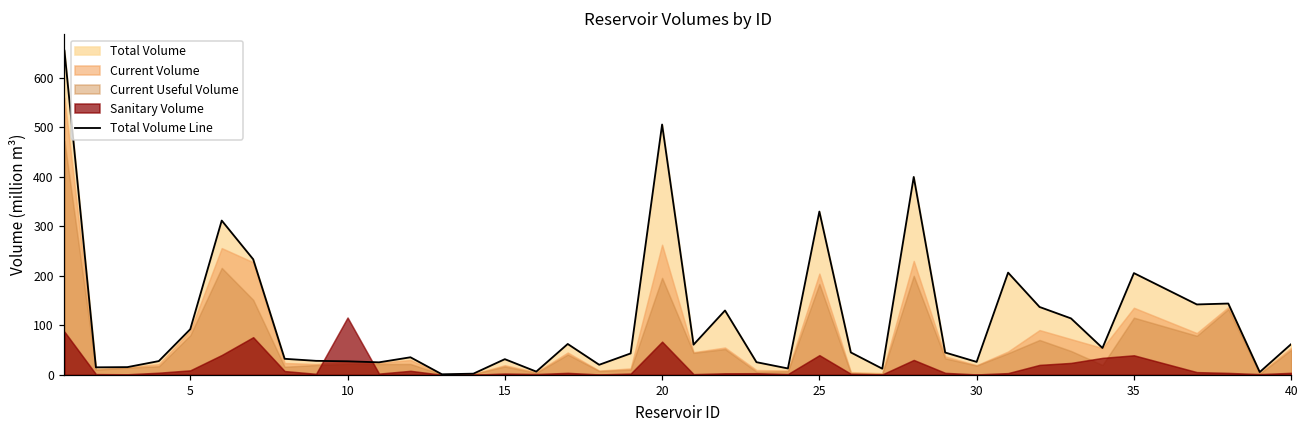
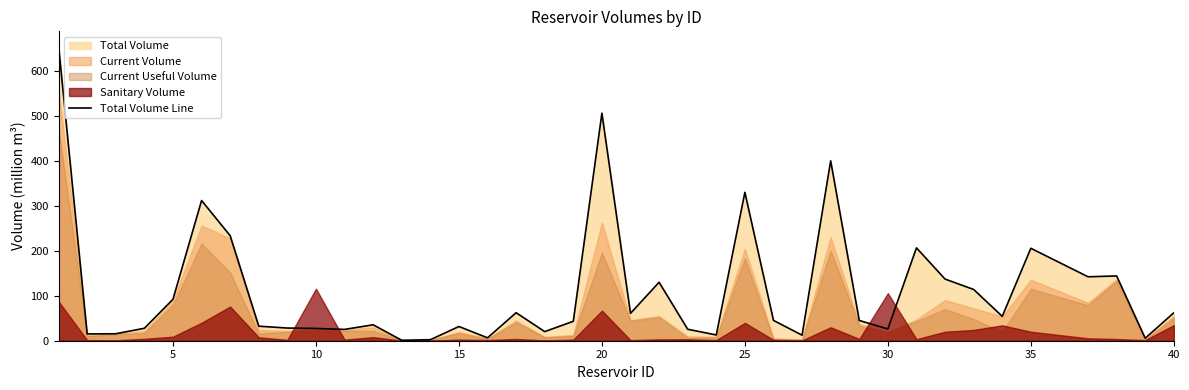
  {
    "Sanitary Volume": {
      "5": 10,
      "10": 120,
      "20": 70,
      "25": 40,
-     "30": 0,
-     "35": 40,
-     "40": 0
+     "30": 110,
+     "35": 20,
+     "40": 30
    }
  }
